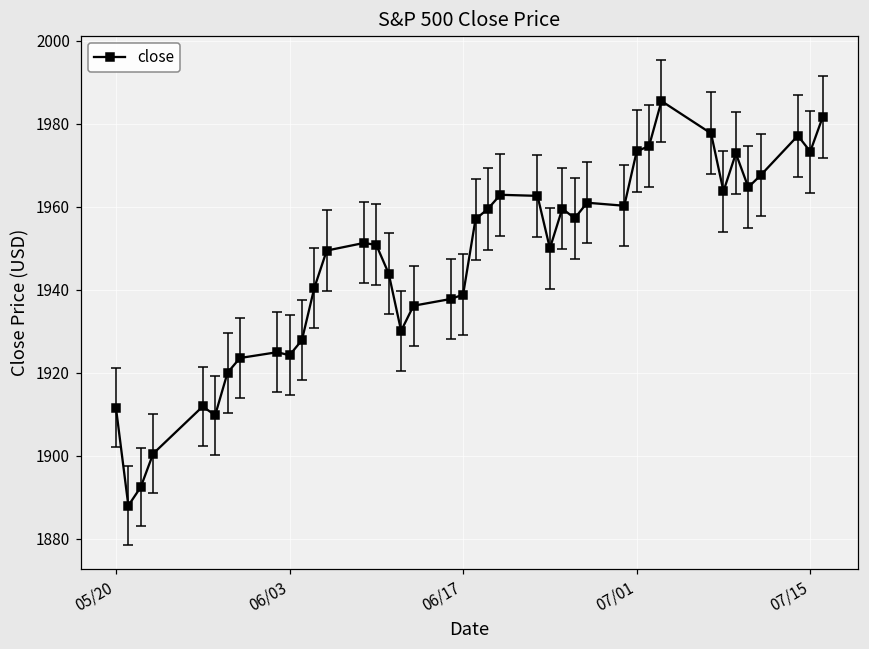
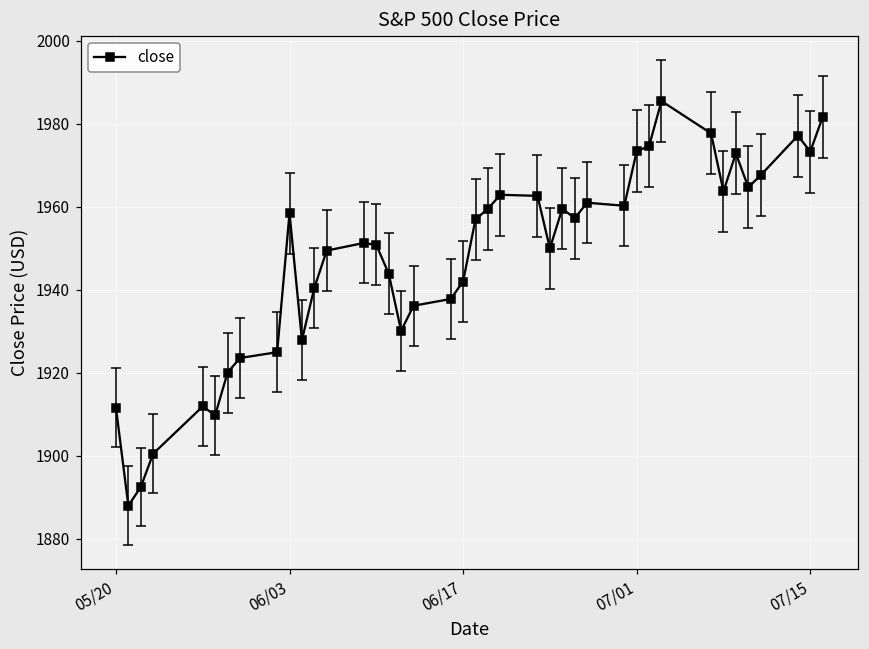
  {
    "close": {
      "05/20": 1912,
-     "06/03": 1924,
-     "06/17": 1939,
+     "06/03": 1958,
+     "06/17": 1942,
      "07/01": 1973,
      "07/15": 1973
    }
  }
